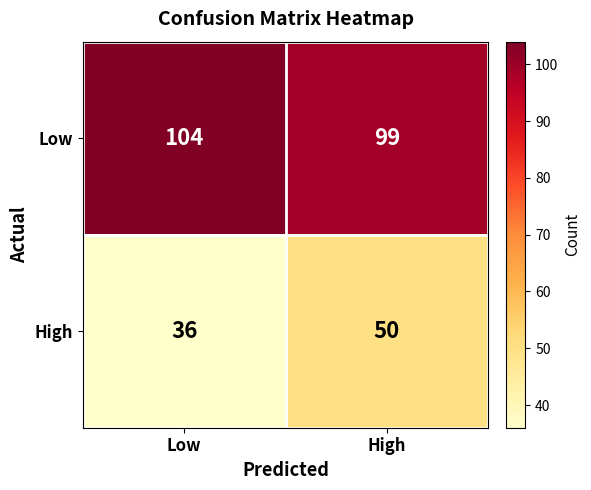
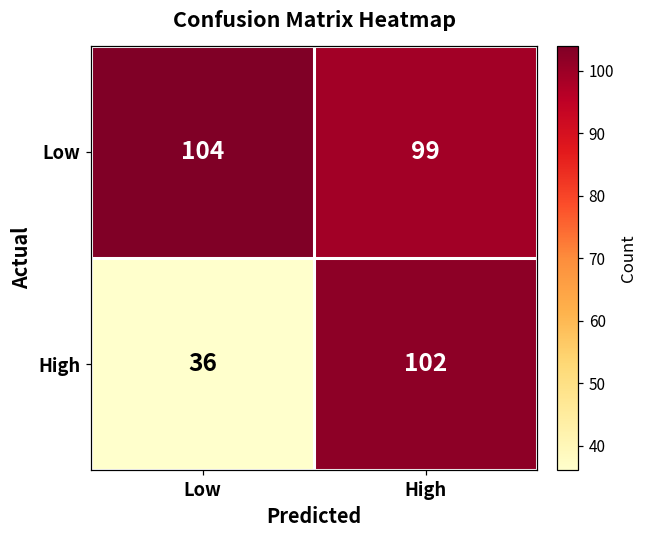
  {
    "Low": {
      "Low": 104,
      "High": 99
    },
    "High": {
      "Low": 36,
-     "High": 50
+     "High": 102
    }
  }
